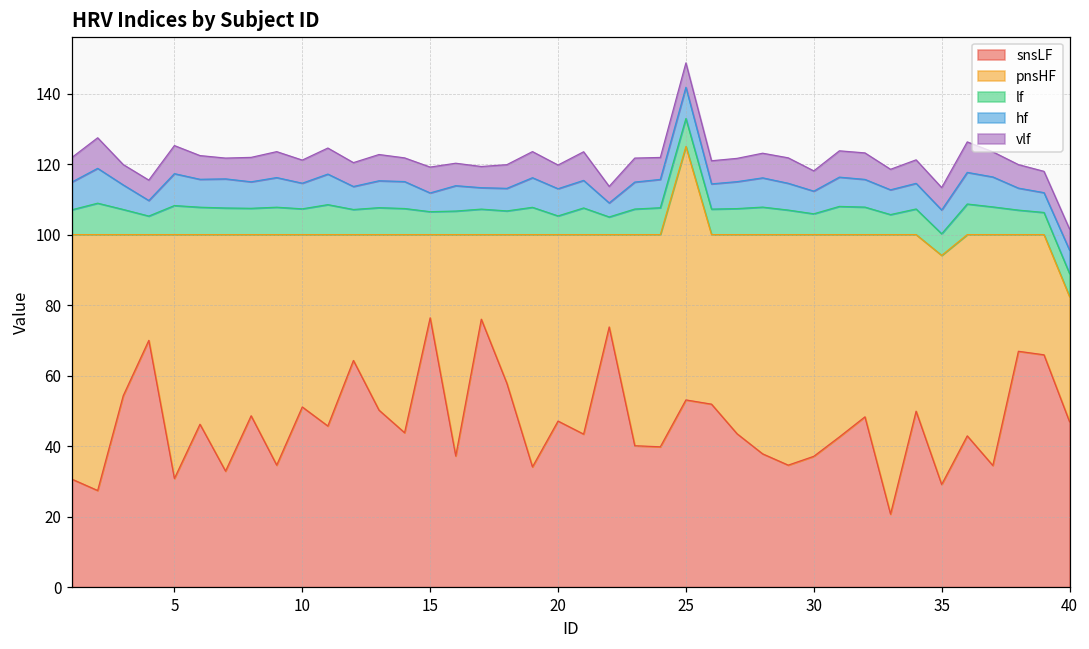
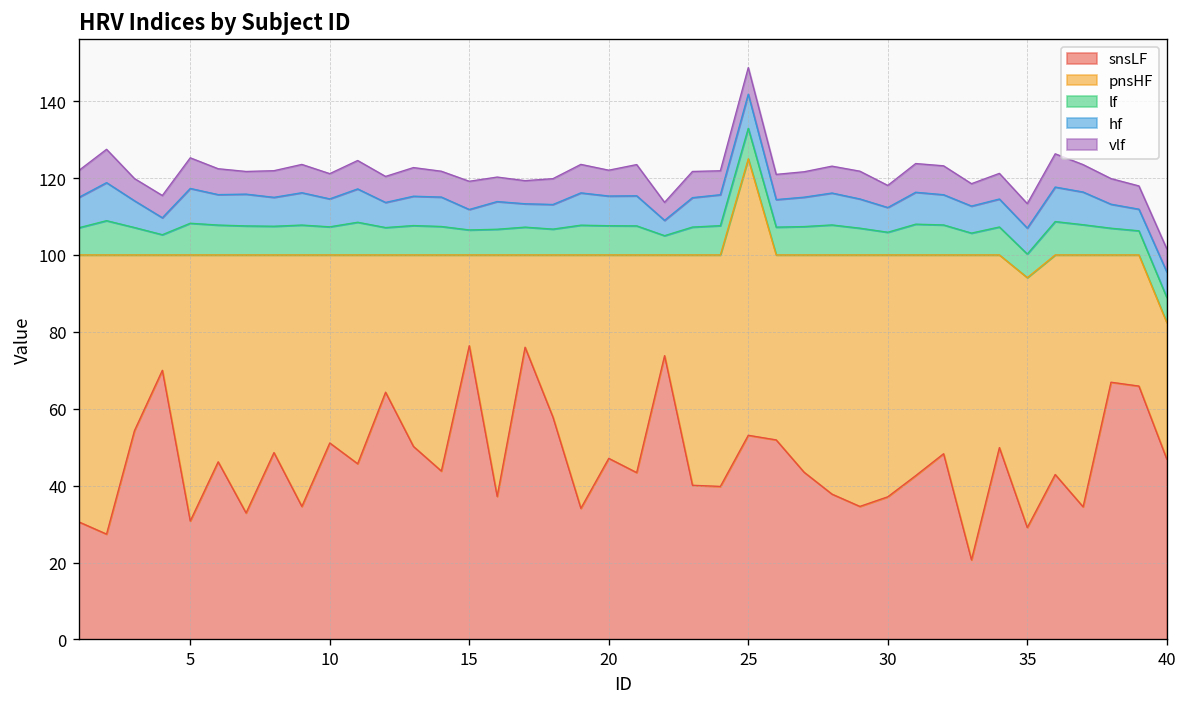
  {
    "snsLF": {
      "5": 31,
      "10": 51,
      "15": 76,
      "20": 47,
      "25": 53,
      "30": 37,
      "35": 29,
      "40": 47
    },
    "pnsHF": {
      "5": 100,
      "10": 100,
      "15": 100,
      "20": 100,
      "25": 125,
      "30": 100,
      "35": 94,
      "40": 82
    },
    "lf": {
      "5": 108,
      "10": 107,
      "15": 107,
-     "20": 105,
+     "20": 108,
      "25": 133,
      "30": 106,
      "35": 100,
      "40": 89
    },
    "hf": {
      "5": 117,
      "10": 115,
      "15": 112,
      "20": 8,
      "25": 142,
      "30": 112,
      "35": 107,
      "40": 96
    },
    "vlf": {
      "5": 125,
      "10": 121,
      "15": 119,
      "20": 7,
      "25": 149,
      "30": 118,
      "35": 113,
      "40": 102
    }
  }
